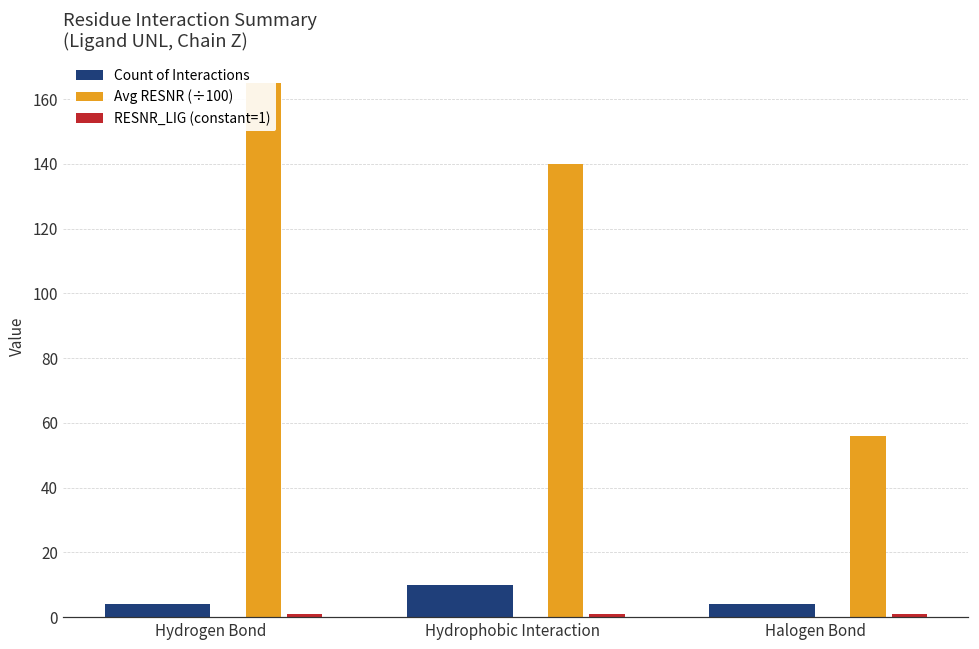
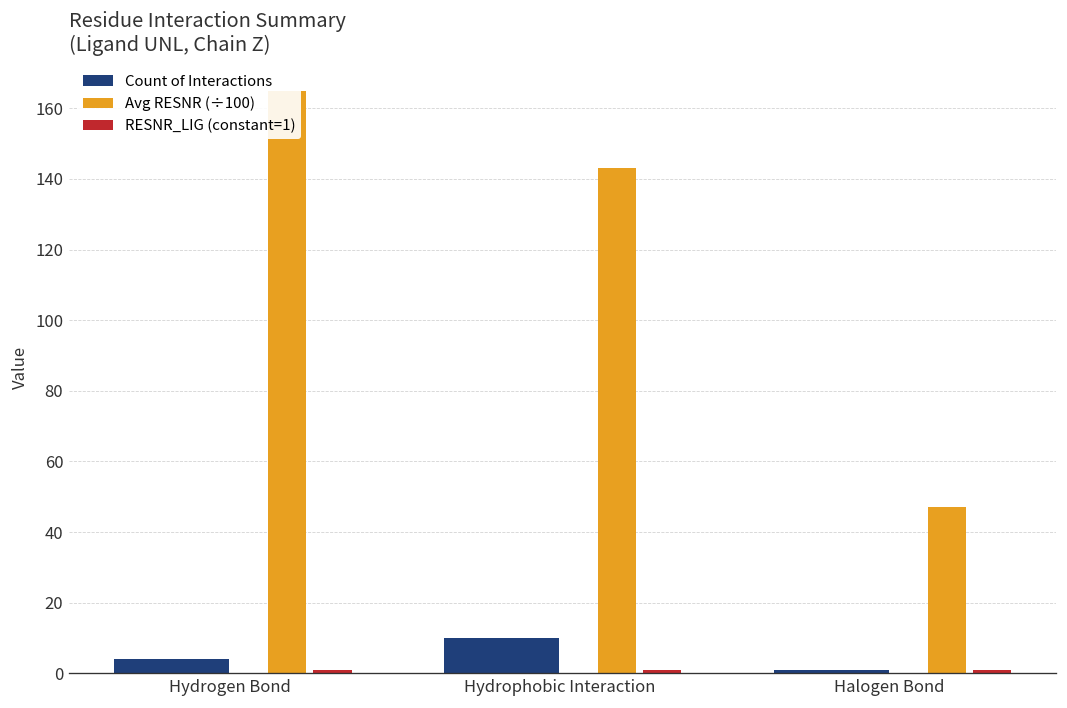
  {
    "Count of Interactions": {
      "Hydrogen Bond": 4,
      "Hydrophobic Interaction": 10,
-     "Halogen Bond": 4
+     "Halogen Bond": 1
    },
    "Avg RESNR (÷100)": {
-     "Hydrophobic Interaction": 140,
-     "Halogen Bond": 56
+     "Hydrophobic Interaction": 143,
+     "Halogen Bond": 47
    },
    "RESNR_LIG (constant=1)": {
      "Hydrogen Bond": 1,
      "Hydrophobic Interaction": 1,
      "Halogen Bond": 1
    }
  }
